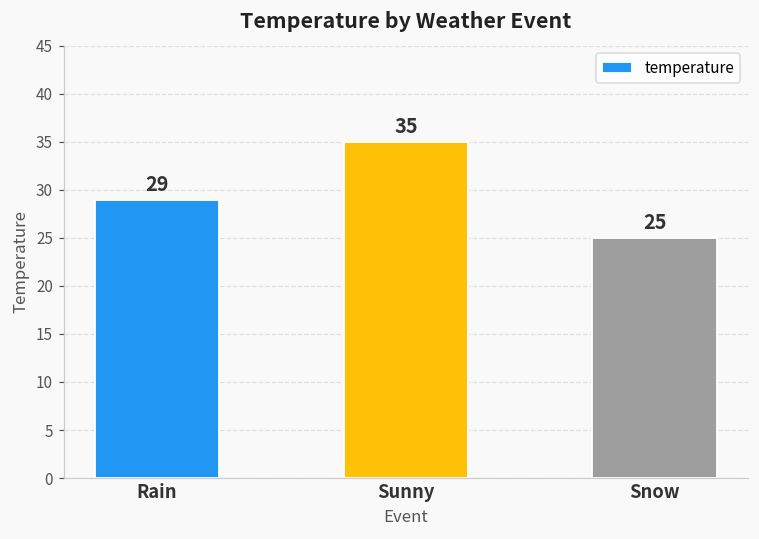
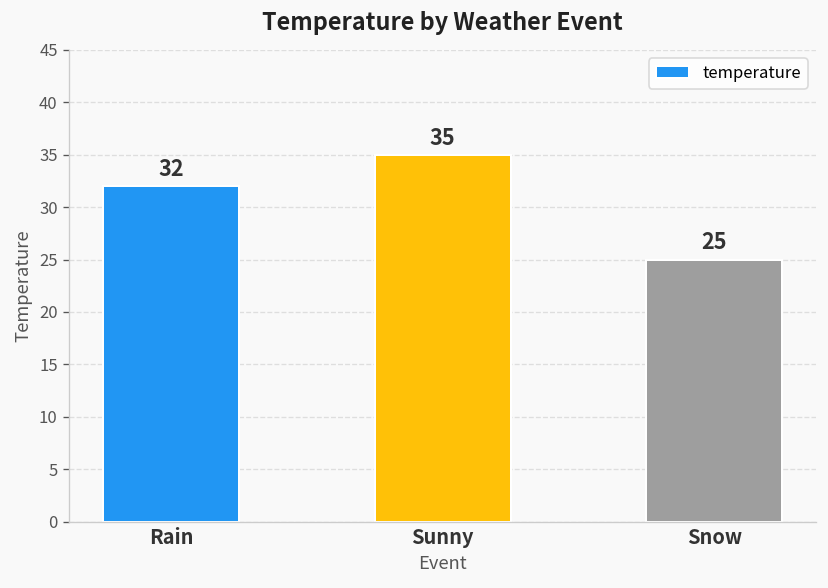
  {
-   "Rain": 29,
+   "Rain": 32,
    "Sunny": 35,
    "Snow": 25
  }
